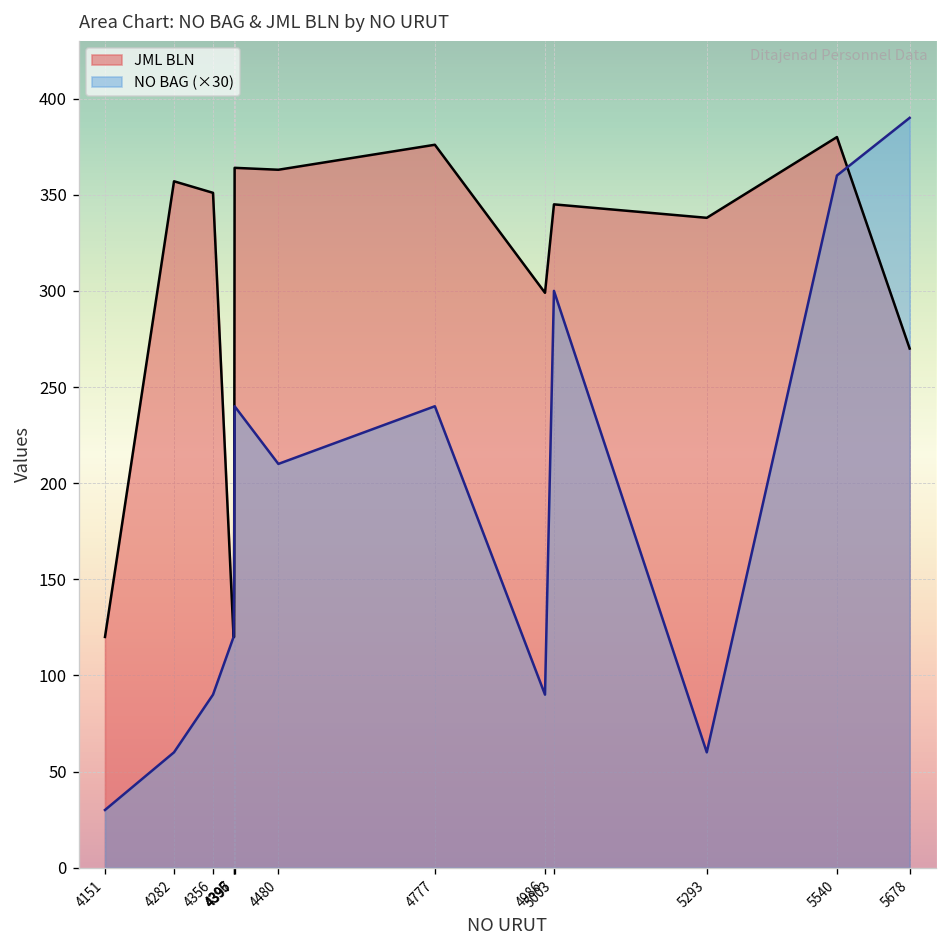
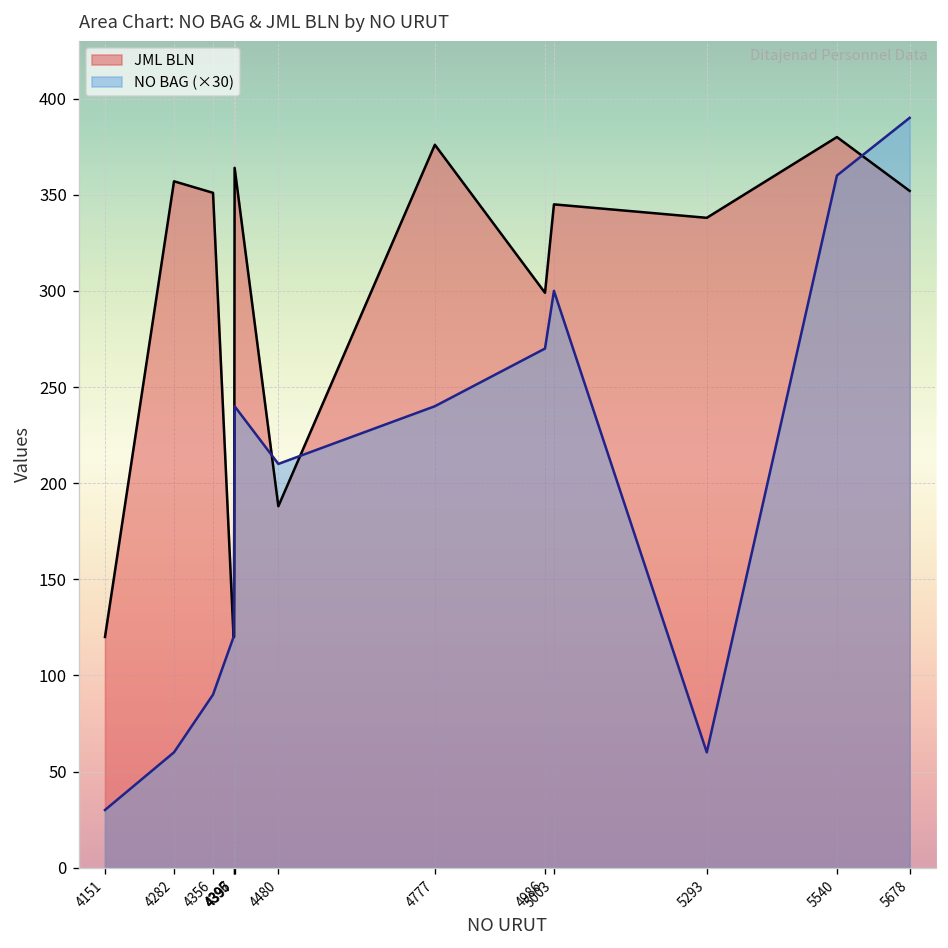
  {
    "JML BLN": {
      "4151": 120,
      "4282": 357,
      "4356": 351,
      "4397": 364,
-     "4480": 363,
+     "4480": 188,
      "4777": 376,
      "4986": 299,
      "5003": 345,
      "5293": 338,
      "5540": 380,
-     "5678": 270
+     "5678": 352
    },
    "NO BAG (×30)": {
      "4151": 30,
      "4282": 60,
      "4356": 90,
      "4396": 150,
      "4397": 240,
      "4480": 210,
      "4777": 240,
-     "4986": 90,
+     "4986": 270,
      "5003": 300,
      "5293": 60,
      "5540": 360,
      "5678": 390
    }
  }
